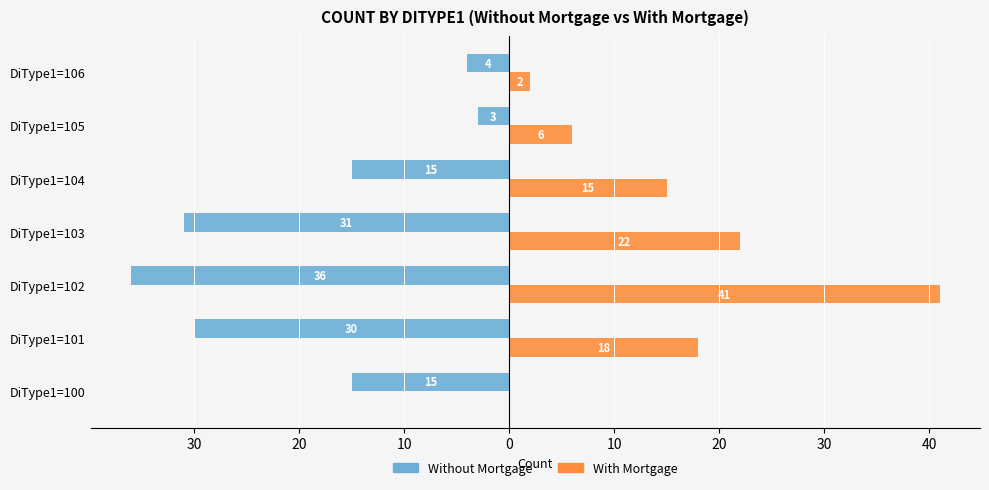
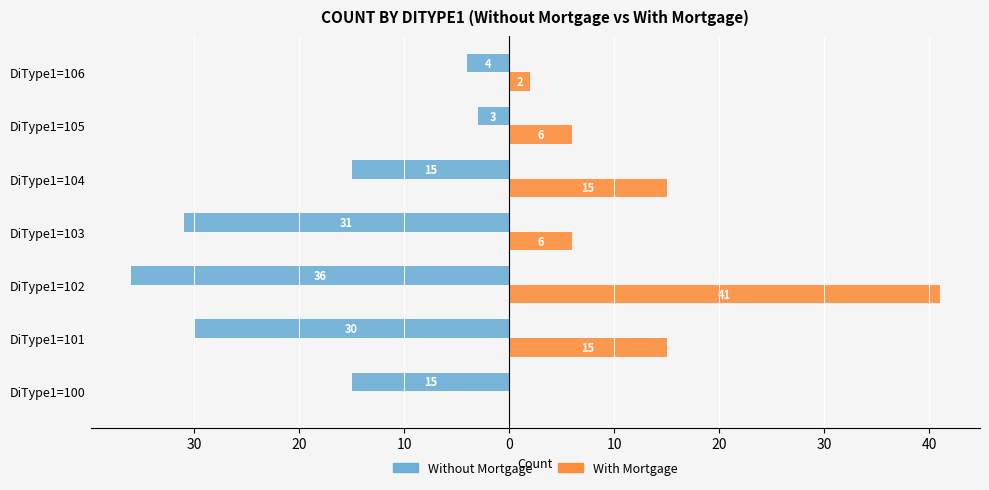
  {
    "With Mortgage": {
      "DiType1=106": 2,
      "DiType1=105": 6,
      "DiType1=104": 15,
-     "DiType1=103": 22,
+     "DiType1=103": 6,
      "DiType1=102": 41,
-     "DiType1=101": 18
+     "DiType1=101": 15
    }
  }
